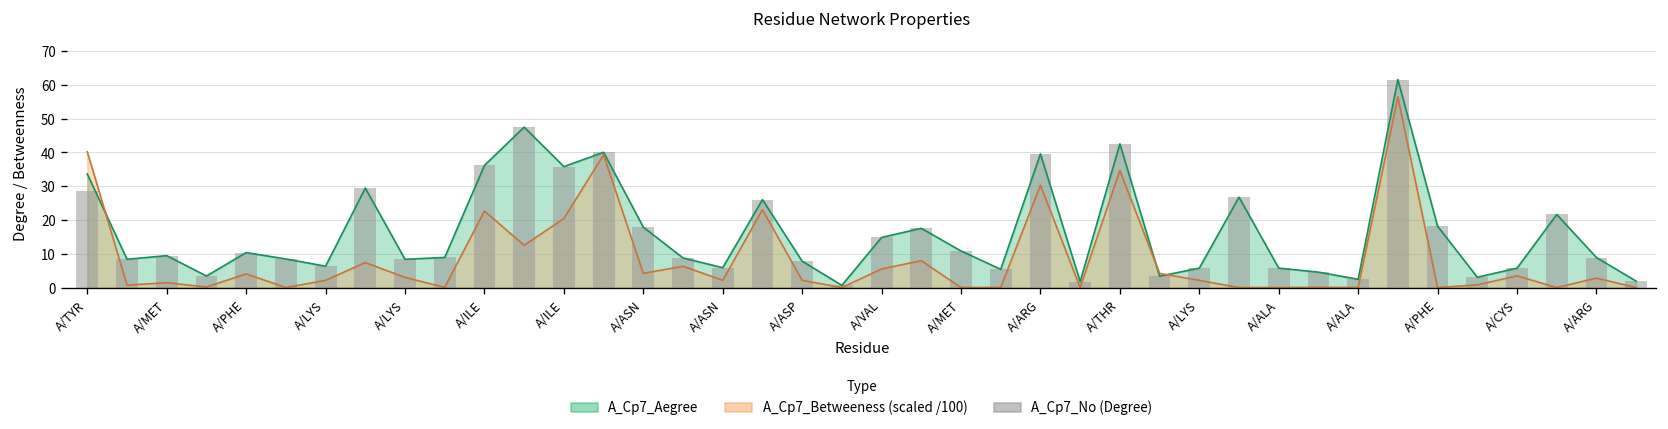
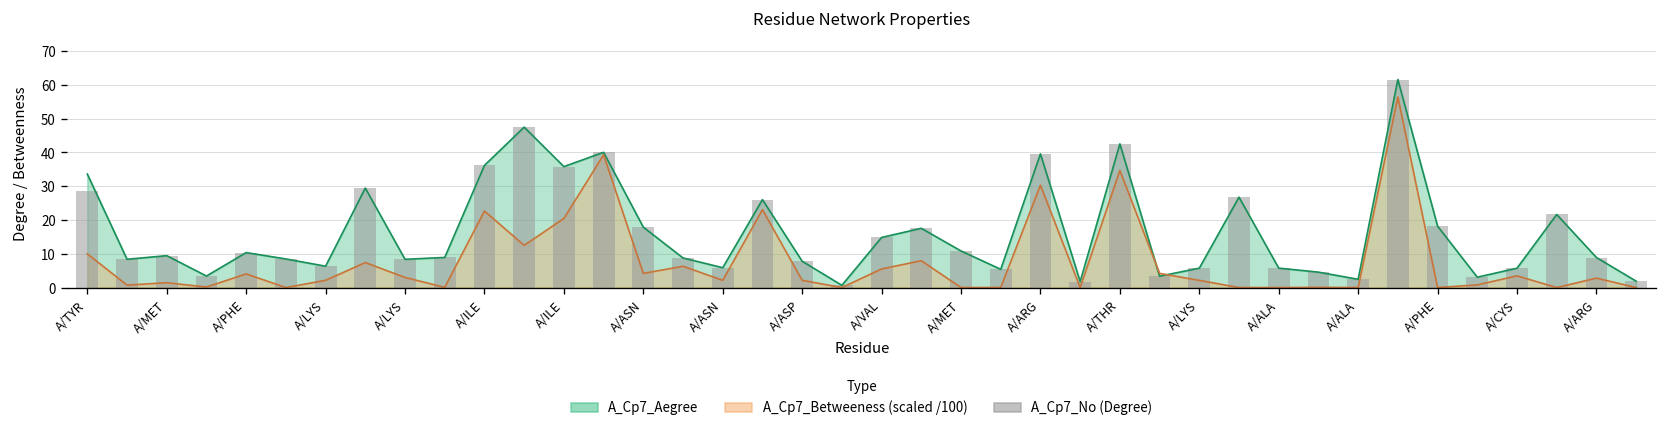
  {
    "A_Cp7_Betweeness (scaled /100)": {
-     "A/TYR": 40
+     "A/TYR": 10
    }
  }
